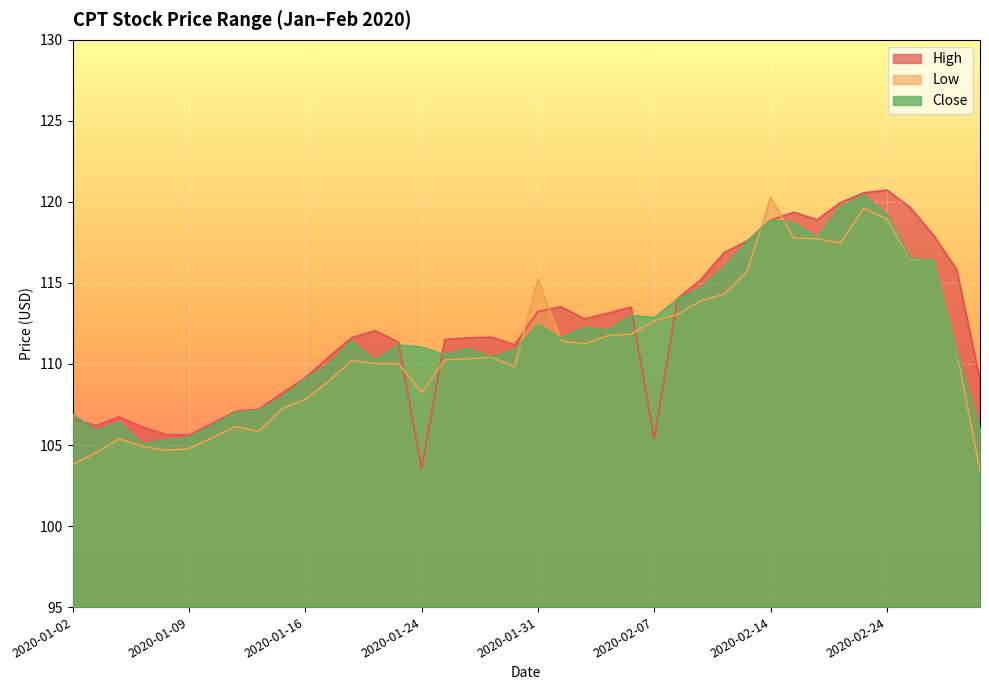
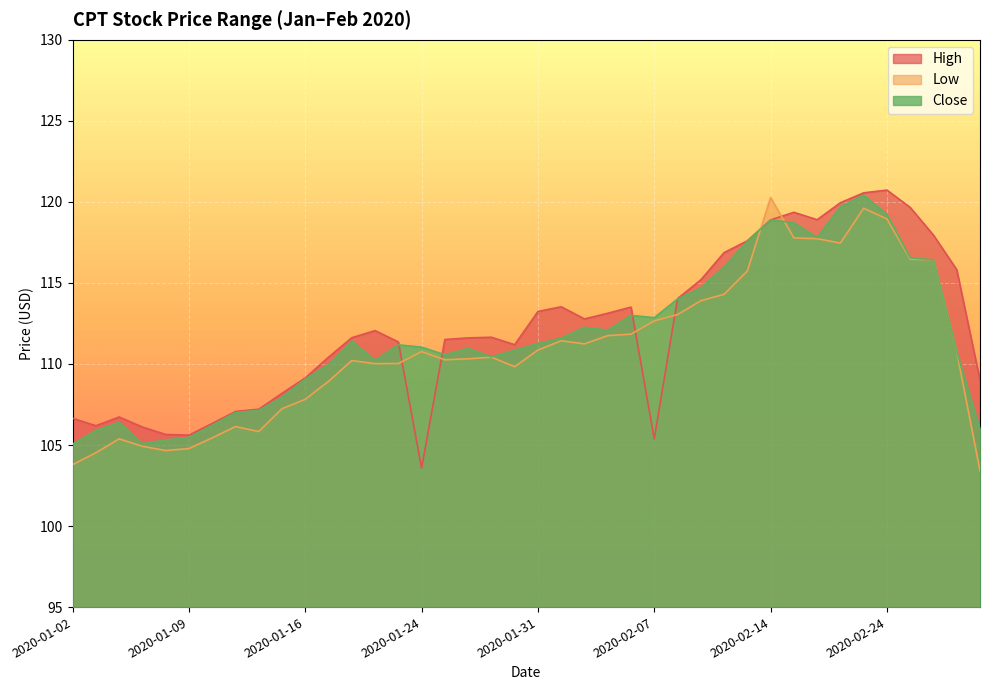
  {
    "High": {
      "2020-01-02": 106.7,
      "2020-01-24": 103.6,
      "2020-01-31": 113.2,
      "2020-02-07": 105.4,
      "2020-02-24": 120.7
    },
    "Low": {
      "2020-01-02": 103.8,
      "2020-01-09": 104.8,
      "2020-01-16": 107.8,
-     "2020-01-24": 108.2,
-     "2020-01-31": 115.2,
+     "2020-01-24": 110.8,
+     "2020-01-31": 110.9,
      "2020-02-07": 112.7,
      "2020-02-14": 120.3,
      "2020-02-24": 119.0
    },
    "Close": {
-     "2020-01-02": 106.9,
+     "2020-01-02": 105.1,
      "2020-01-24": 111.0,
-     "2020-01-31": 112.4,
+     "2020-01-31": 111.3,
      "2020-02-07": 112.9,
      "2020-02-24": 119.2
    }
  }
